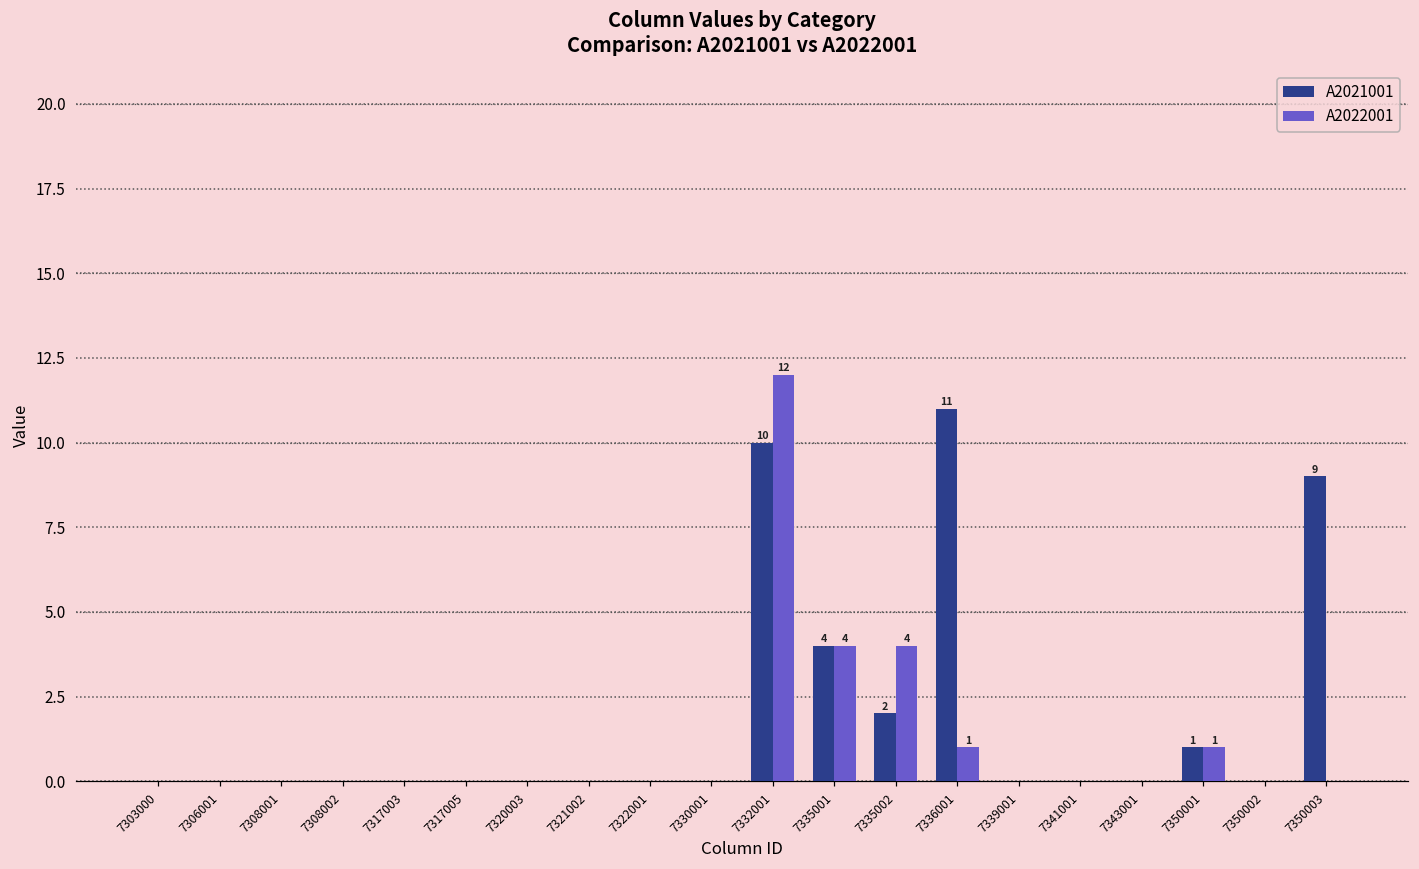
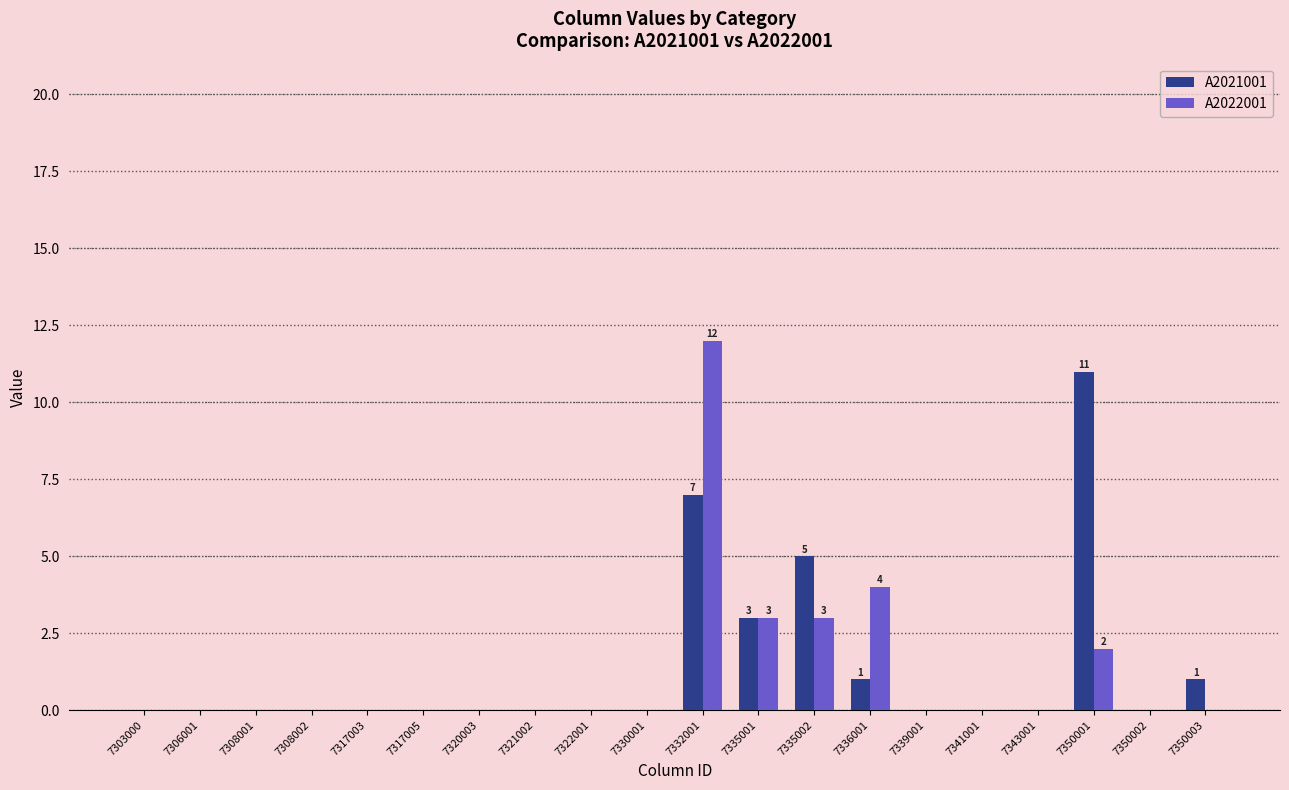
  {
    "A2021001": {
-     "7332001": 10,
-     "7335001": 4,
-     "7335002": 2,
-     "7336001": 11,
-     "7350001": 1,
-     "7350003": 9
+     "7332001": 7,
+     "7335001": 3,
+     "7335002": 5,
+     "7336001": 1,
+     "7350001": 11,
+     "7350003": 1
    },
    "A2022001": {
      "7332001": 12,
-     "7335001": 4,
-     "7335002": 4,
-     "7336001": 1,
-     "7350001": 1
+     "7335001": 3,
+     "7335002": 3,
+     "7336001": 4,
+     "7350001": 2
    }
  }
